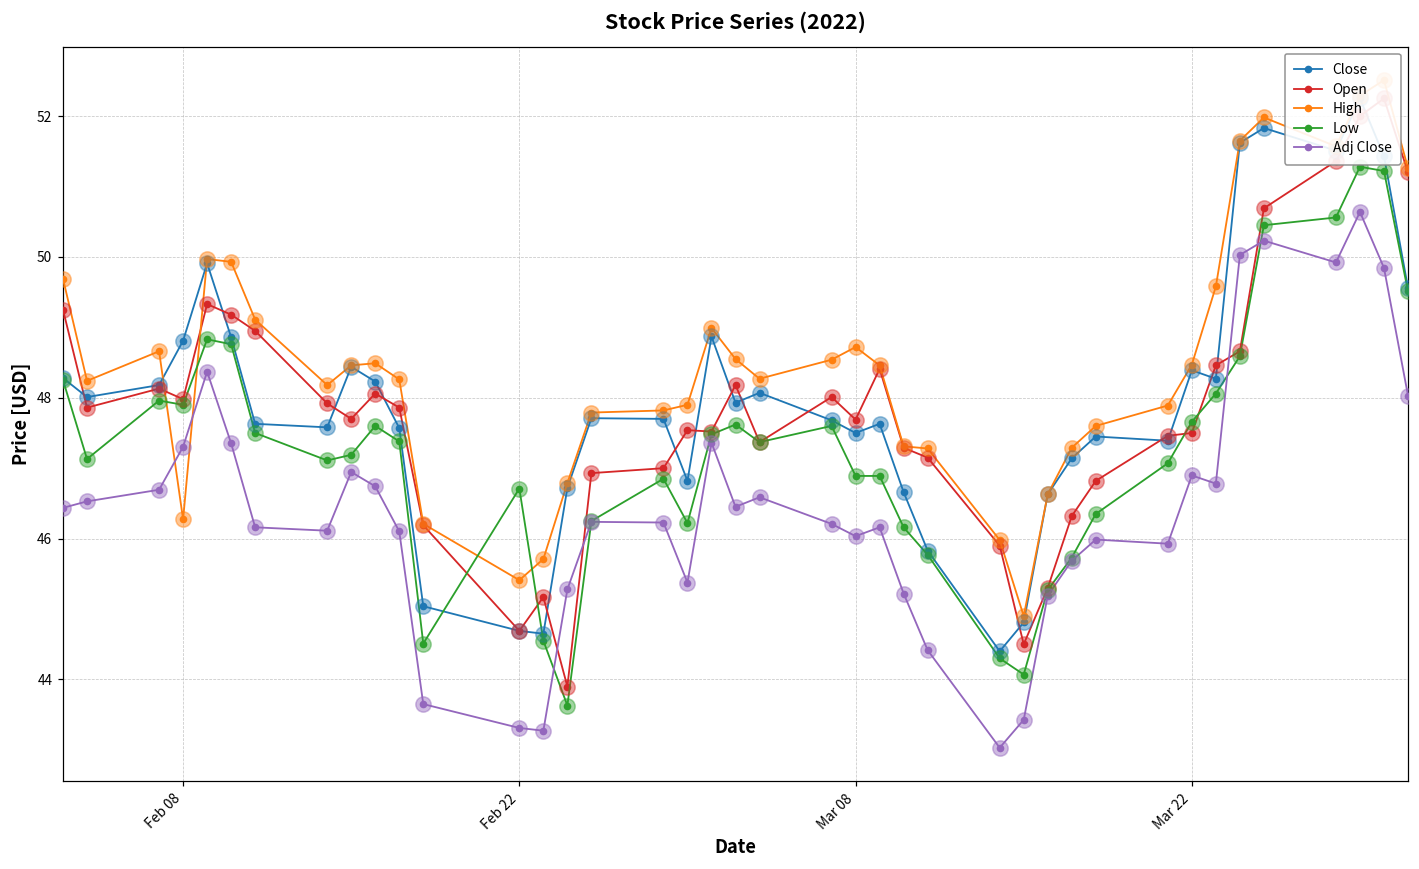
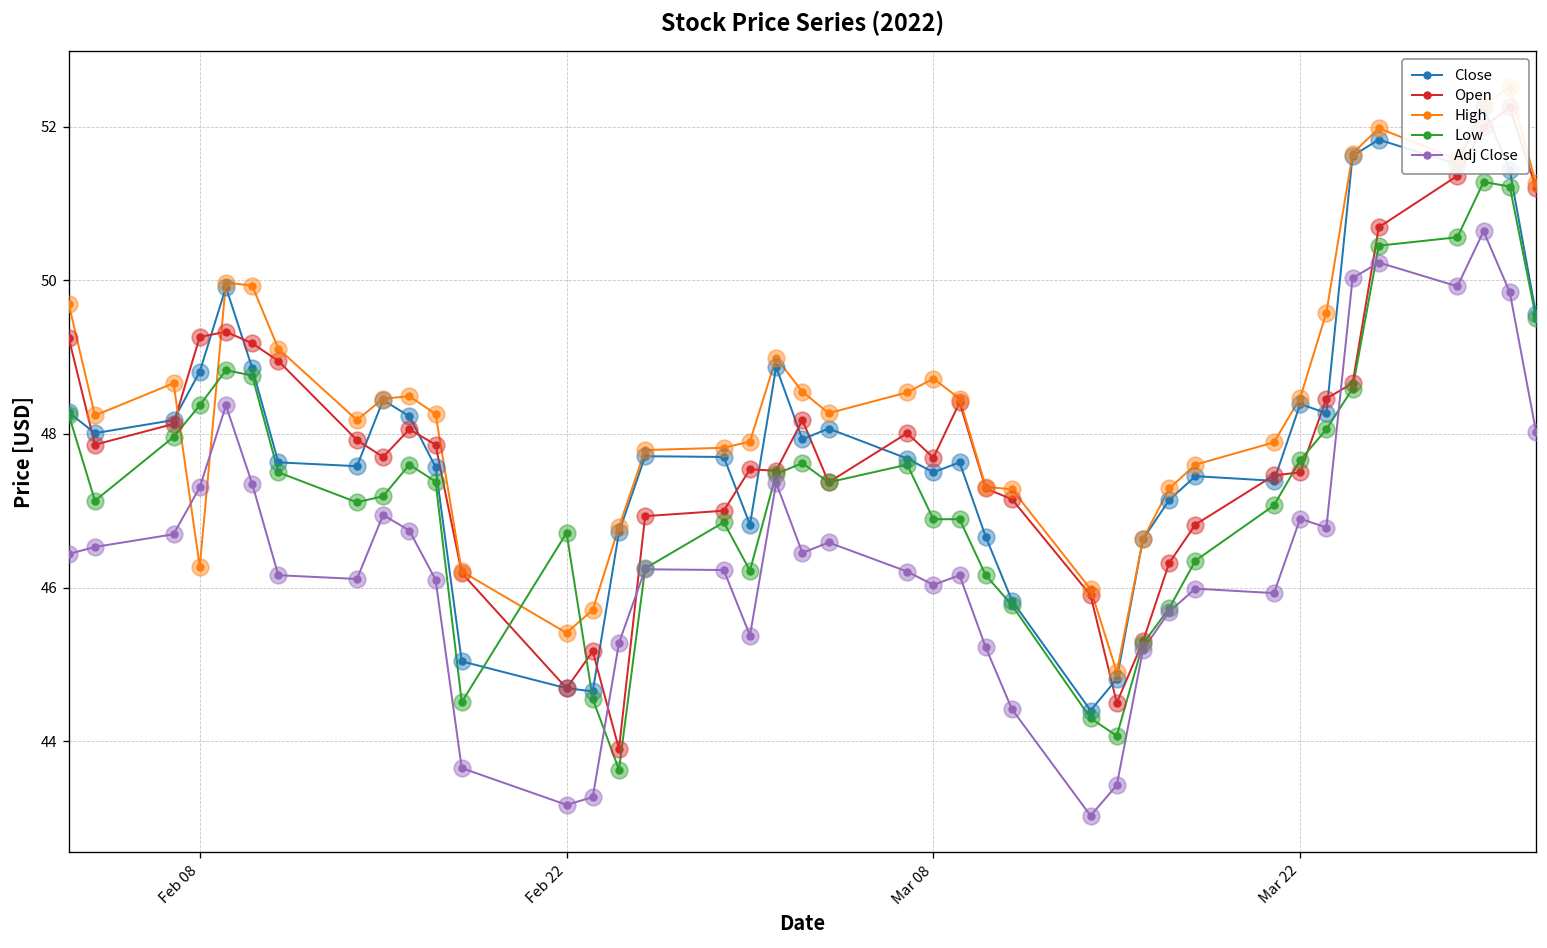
  {
    "Close": {
      "Feb 08": 48.8,
      "Mar 08": 47.5,
      "Mar 22": 48.4
    },
    "Open": {
-     "Feb 08": 48.0,
+     "Feb 08": 49.3,
      "Mar 08": 47.7,
      "Mar 22": 47.5
    },
    "High": {
      "Feb 08": 46.3,
      "Feb 22": 45.4,
      "Mar 08": 48.7,
      "Mar 22": 48.5
    },
    "Low": {
-     "Feb 08": 47.9,
+     "Feb 08": 48.4,
      "Feb 22": 46.7,
      "Mar 08": 46.9,
      "Mar 22": 47.7
    },
    "Adj Close": {
      "Feb 08": 47.3,
-     "Feb 22": 43.3,
+     "Feb 22": 43.2,
      "Mar 08": 46.0,
      "Mar 22": 46.9
    }
  }
